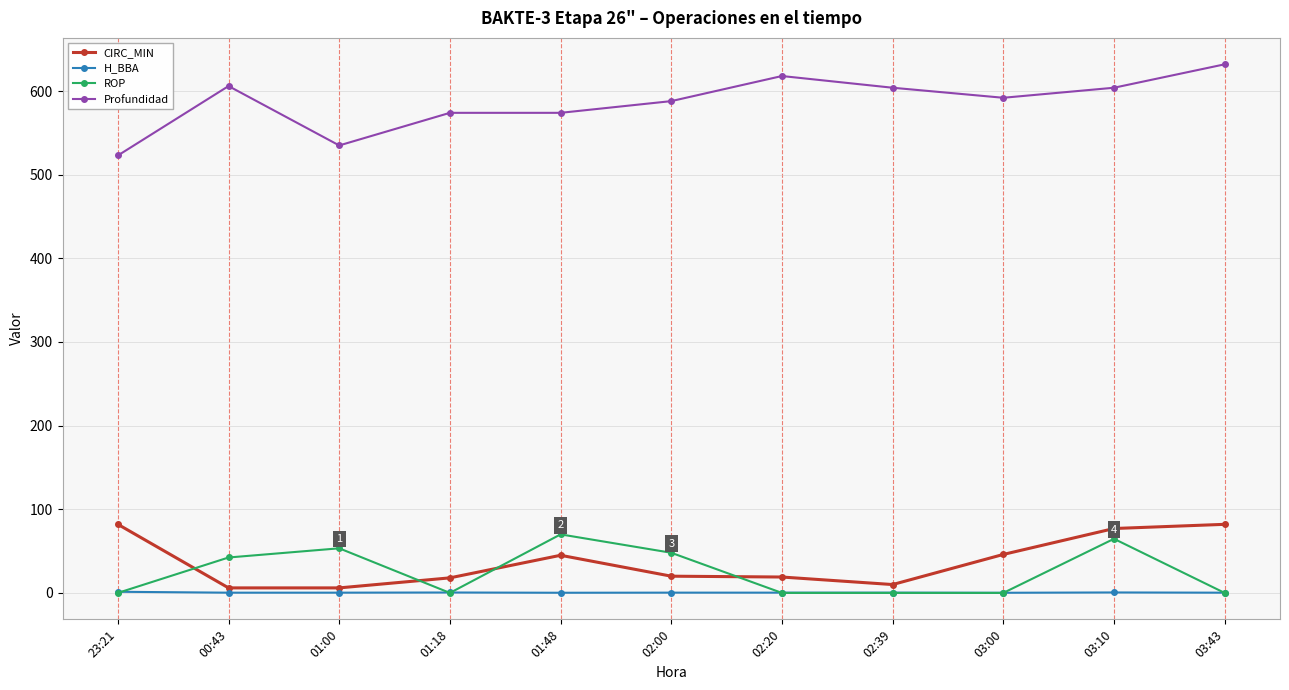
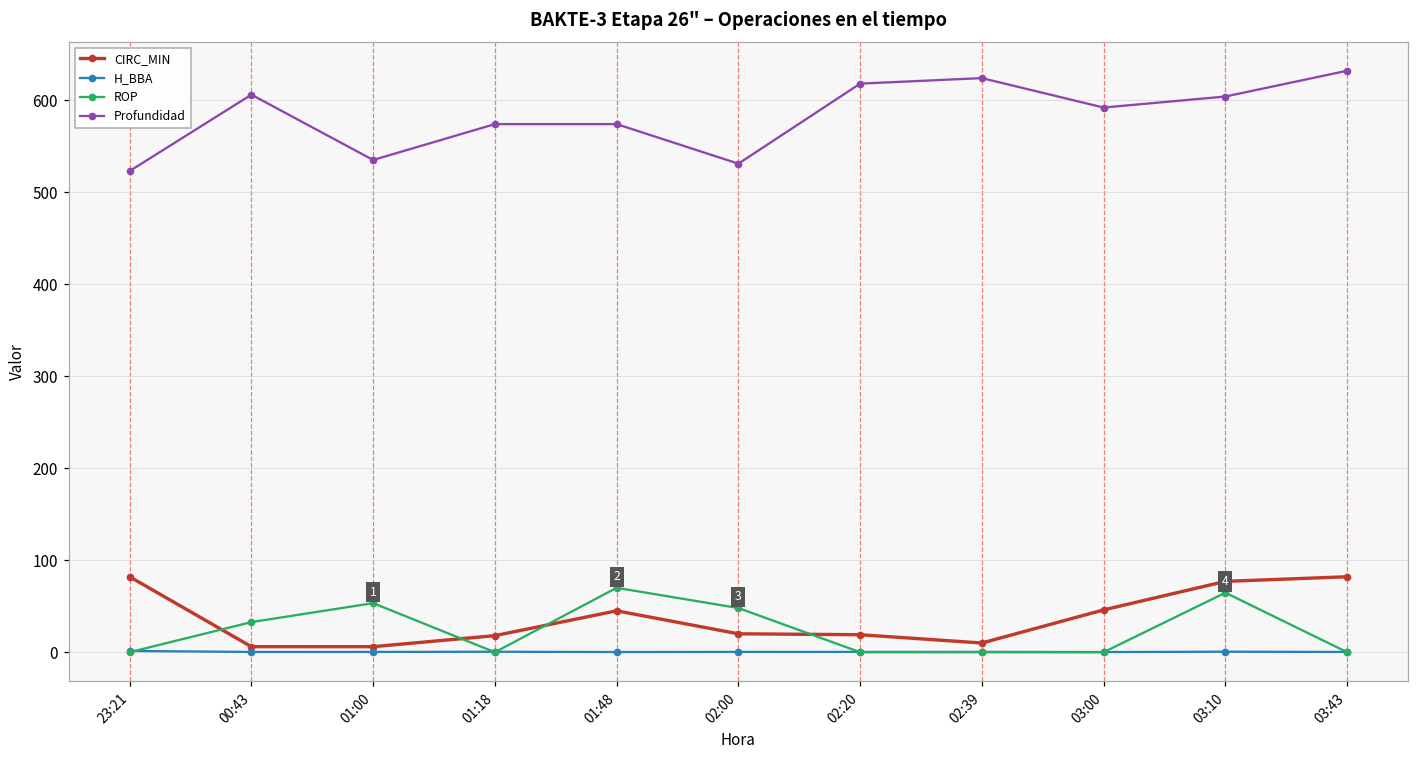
  {
    "CIRC_MIN": {
      "23:21": 80,
      "00:43": 10,
      "01:00": 10,
      "01:18": 20,
      "01:48": 50,
      "02:00": 20,
      "02:20": 20,
      "02:39": 10,
      "03:00": 50,
      "03:43": 80
    },
    "H_BBA": {
      "00:43": 0,
      "01:00": 0,
      "01:48": 0,
      "02:00": 0,
      "03:10": 0
    },
    "ROP": {
-     "00:43": 40,
+     "00:43": 30,
      "03:10": 60
    },
    "Profundidad": {
      "23:21": 520,
      "00:43": 610,
      "01:00": 540,
      "01:18": 570,
      "01:48": 570,
-     "02:00": 590,
+     "02:00": 530,
      "02:20": 620,
-     "02:39": 600,
+     "02:39": 620,
      "03:00": 590,
      "03:10": 600,
      "03:43": 630
    }
  }
